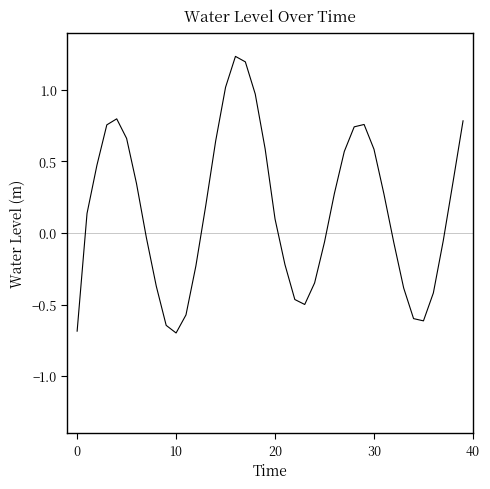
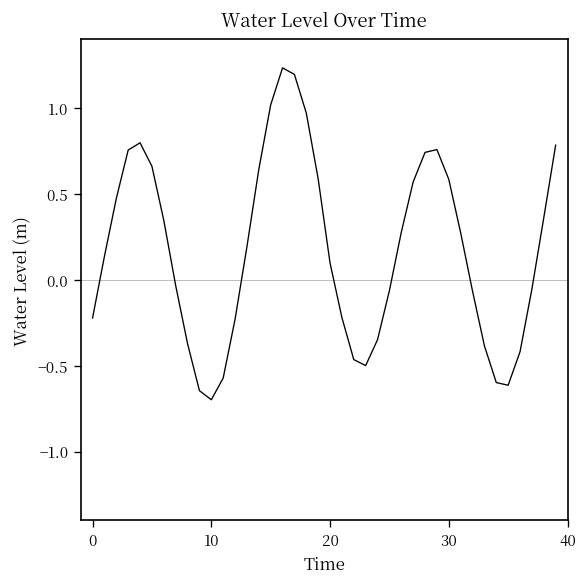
  {
-   "0": -0.69,
+   "0": -0.22,
    "10": -0.70,
    "20": 0.10,
    "30": 0.58
  }
